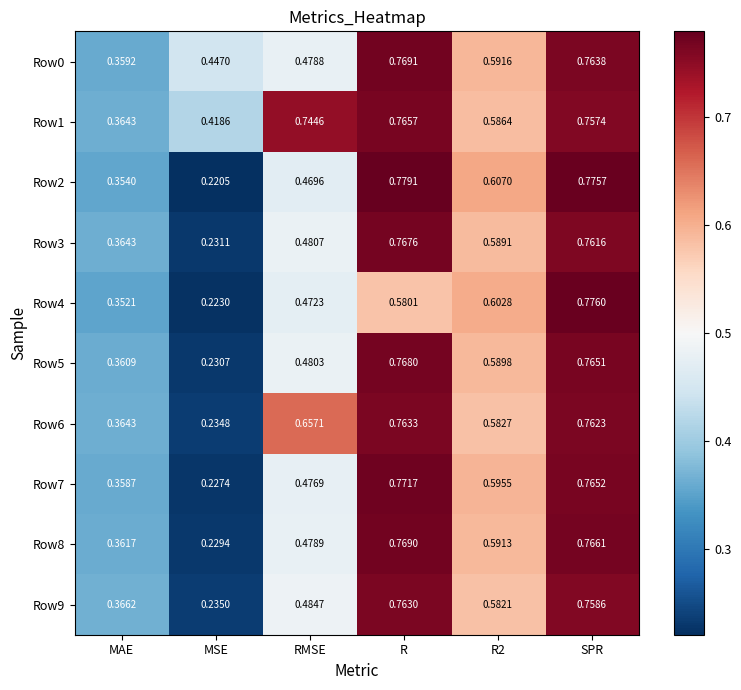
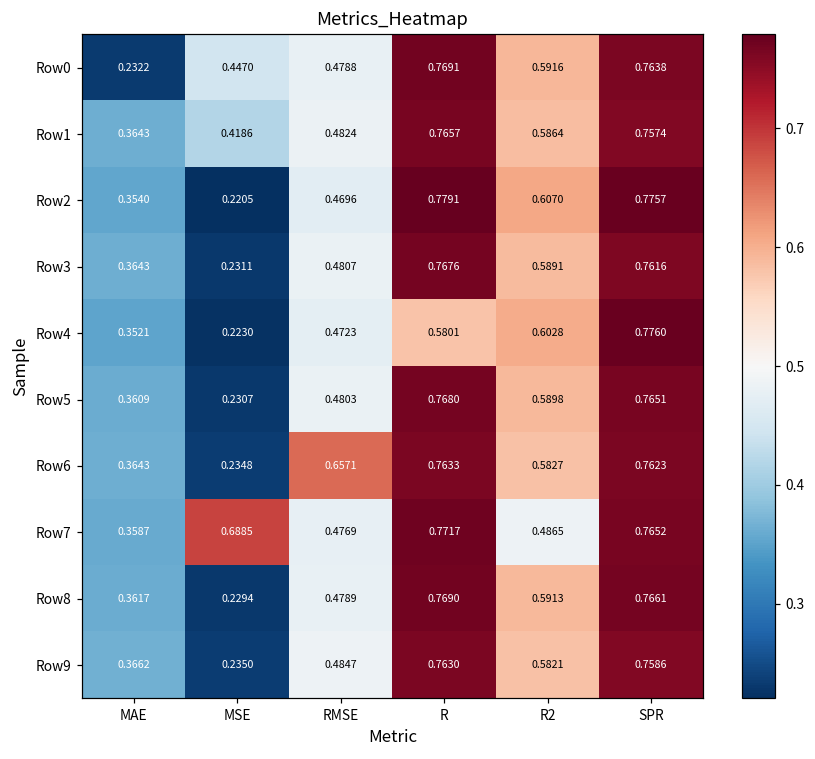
  {
    "Row0": {
-     "MAE": 0.3592,
+     "MAE": 0.2322,
      "MSE": 0.4470,
      "RMSE": 0.4788,
      "R": 0.7691,
      "R2": 0.5916,
      "SPR": 0.7638
    },
    "Row1": {
      "MAE": 0.3643,
      "MSE": 0.4186,
-     "RMSE": 0.7446,
+     "RMSE": 0.4824,
      "R": 0.7657,
      "R2": 0.5864,
      "SPR": 0.7574
    },
    "Row2": {
      "MAE": 0.3540,
      "MSE": 0.2205,
      "RMSE": 0.4696,
      "R": 0.7791,
      "R2": 0.6070,
      "SPR": 0.7757
    },
    "Row3": {
      "MAE": 0.3643,
      "MSE": 0.2311,
      "RMSE": 0.4807,
      "R": 0.7676,
      "R2": 0.5891,
      "SPR": 0.7616
    },
    "Row4": {
      "MAE": 0.3521,
      "MSE": 0.2230,
      "RMSE": 0.4723,
      "R": 0.5801,
      "R2": 0.6028,
      "SPR": 0.7760
    },
    "Row5": {
      "MAE": 0.3609,
      "MSE": 0.2307,
      "RMSE": 0.4803,
      "R": 0.7680,
      "R2": 0.5898,
      "SPR": 0.7651
    },
    "Row6": {
      "MAE": 0.3643,
      "MSE": 0.2348,
      "RMSE": 0.6571,
      "R": 0.7633,
      "R2": 0.5827,
      "SPR": 0.7623
    },
    "Row7": {
      "MAE": 0.3587,
-     "MSE": 0.2274,
+     "MSE": 0.6885,
      "RMSE": 0.4769,
      "R": 0.7717,
-     "R2": 0.5955,
+     "R2": 0.4865,
      "SPR": 0.7652
    },
    "Row8": {
      "MAE": 0.3617,
      "MSE": 0.2294,
      "RMSE": 0.4789,
      "R": 0.7690,
      "R2": 0.5913,
      "SPR": 0.7661
    },
    "Row9": {
      "MAE": 0.3662,
      "MSE": 0.2350,
      "RMSE": 0.4847,
      "R": 0.7630,
      "R2": 0.5821,
      "SPR": 0.7586
    }
  }
